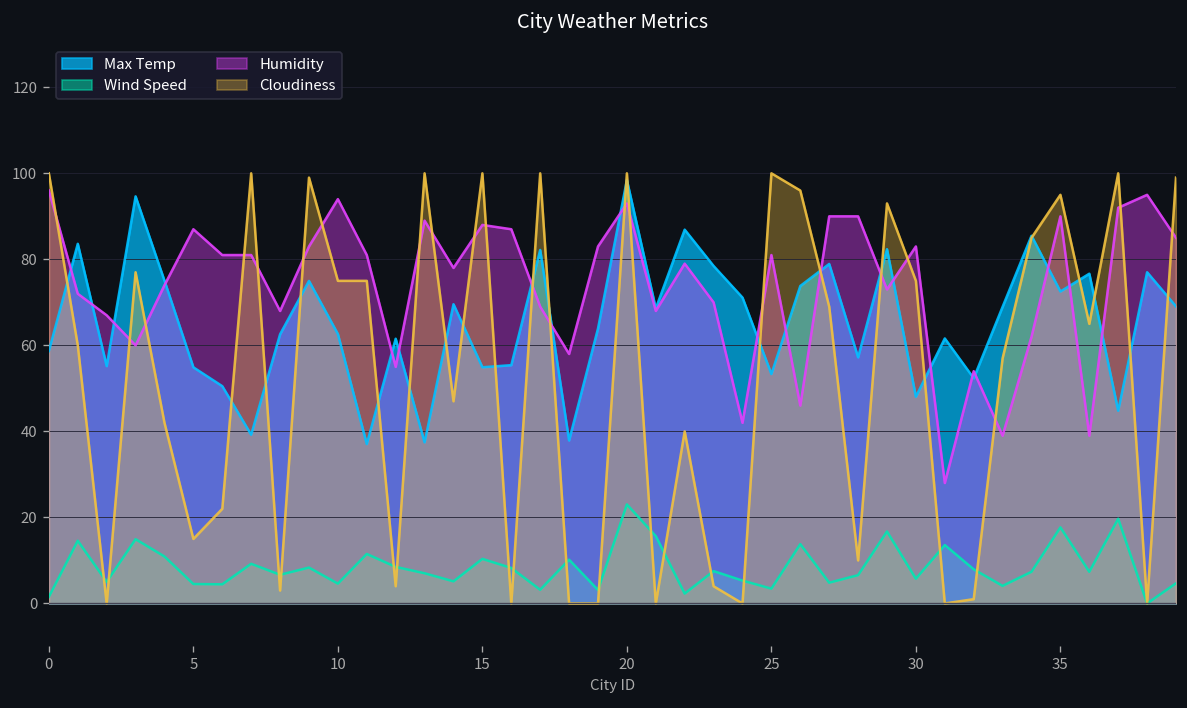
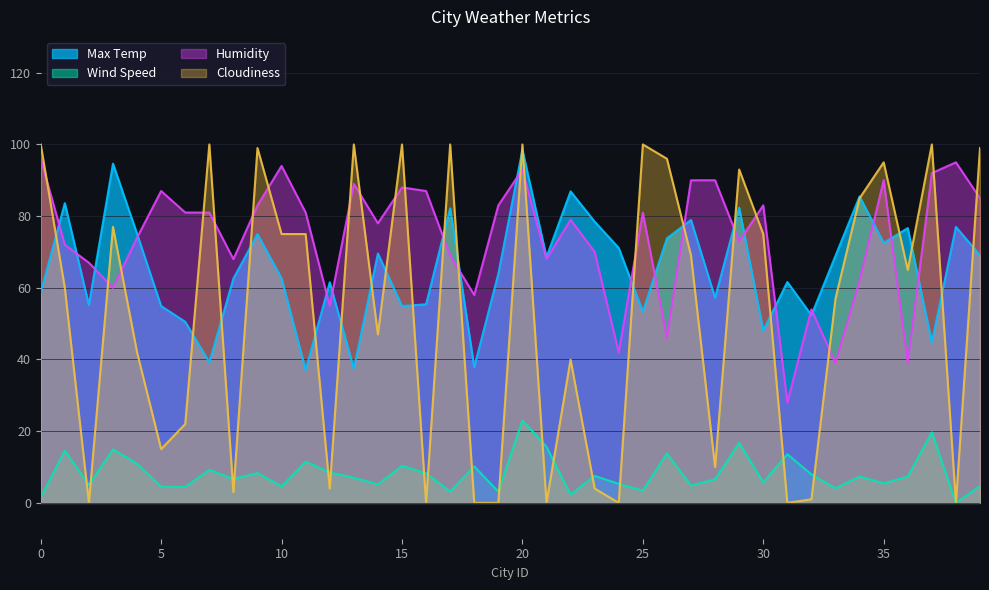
  {
    "Max Temp": {
      "0": 59,
      "5": 55,
      "10": 63,
      "15": 55,
      "20": 98,
      "25": 53,
      "30": 48,
      "35": 73
    },
    "Wind Speed": {
      "0": 2,
      "5": 5,
      "10": 5,
      "15": 10,
      "20": 23,
      "25": 3,
      "30": 6,
-     "35": 18
+     "35": 5
    },
    "Humidity": {
      "0": 96,
      "5": 87,
      "10": 94,
      "15": 88,
      "20": 93,
      "25": 81,
      "30": 83,
      "35": 90
    },
    "Cloudiness": {
      "0": 100,
      "5": 15,
      "10": 75,
      "15": 100,
      "20": 100,
      "25": 100,
      "30": 75,
      "35": 95
    }
  }
